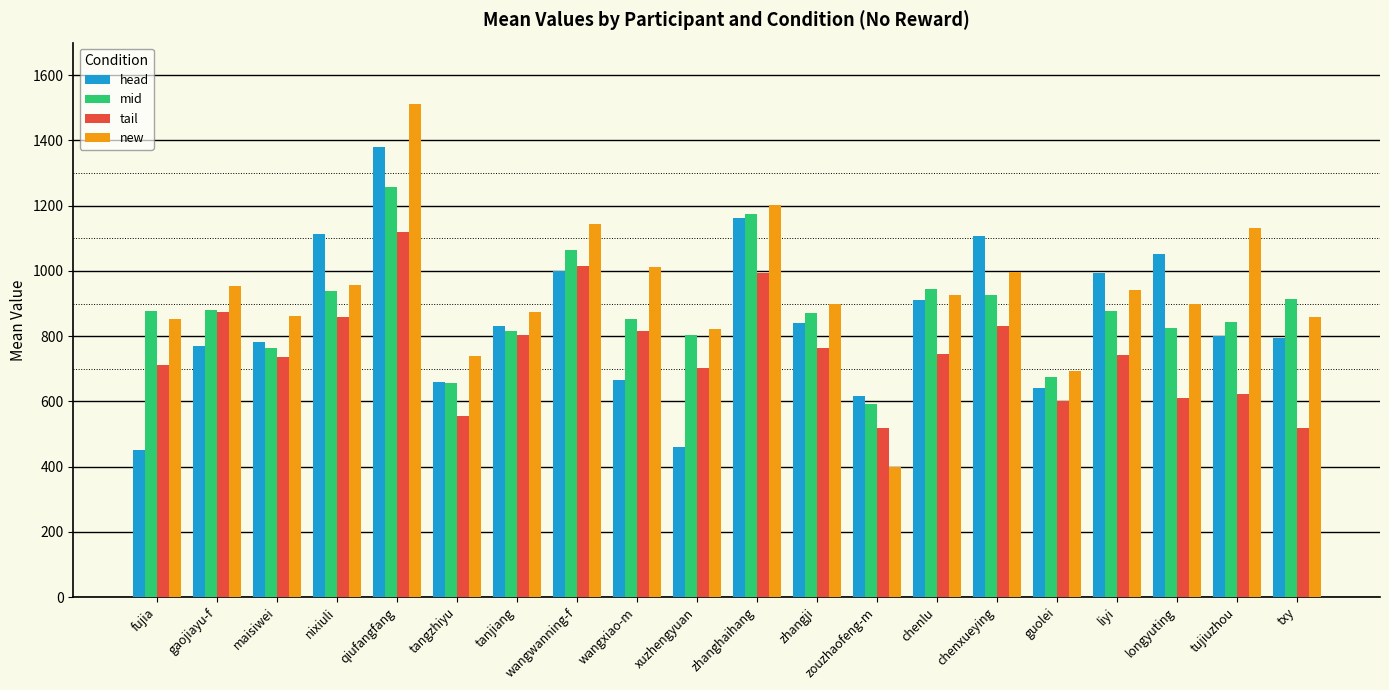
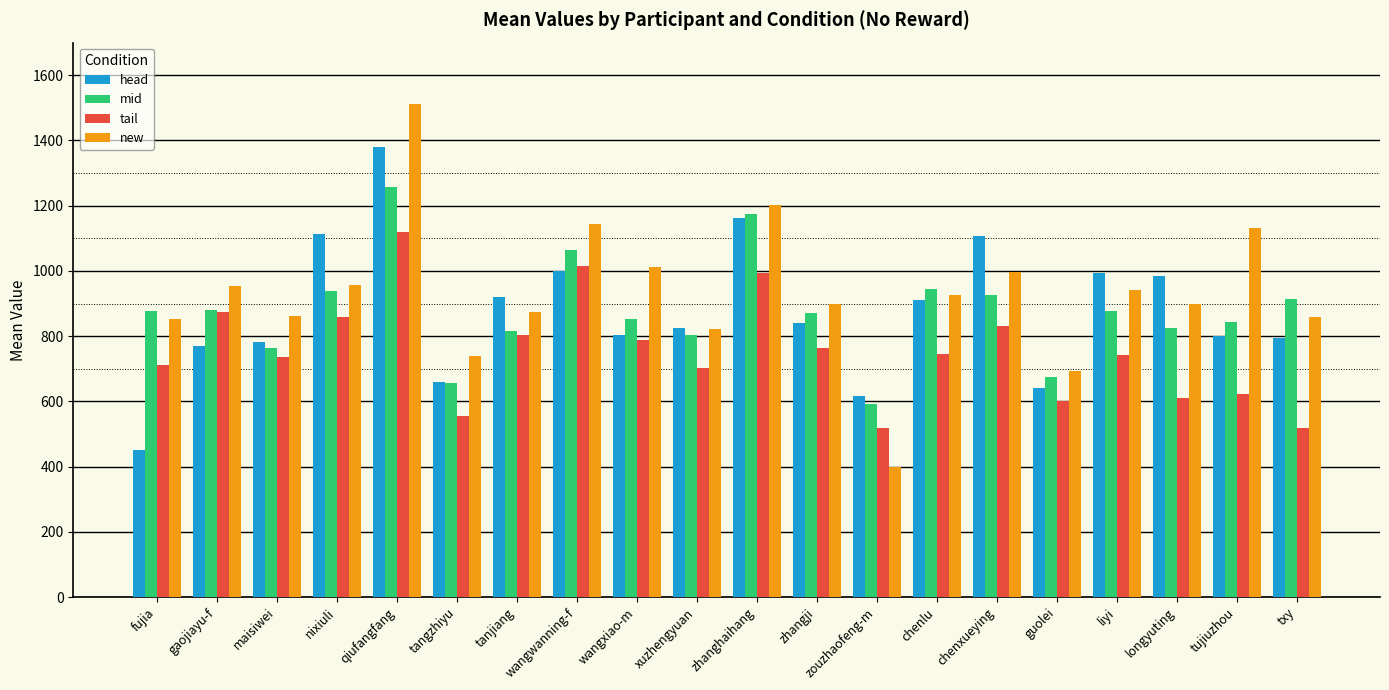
  {
    "head": {
      "fujia": 450,
      "gaojiayu-f": 770,
      "maisiwei": 780,
      "nixiuli": 1110,
      "qiufangfang": 1380,
      "tangzhiyu": 660,
-     "tanjiang": 830,
+     "tanjiang": 920,
      "wangwanning-f": 1000,
-     "wangxiao-m": 660,
-     "xuzhengyuan": 460,
+     "wangxiao-m": 800,
+     "xuzhengyuan": 820,
      "zhanghaihang": 1160,
      "zhangji": 840,
      "zouzhaofeng-m": 620,
      "chenlu": 910,
      "chenxueying": 1110,
      "guolei": 640,
      "liyi": 990,
-     "longyuting": 1050,
+     "longyuting": 990,
      "tujiuzhou": 800,
      "txy": 790
    },
    "mid": {
      "fujia": 880,
      "gaojiayu-f": 880,
      "maisiwei": 760,
      "nixiuli": 940,
      "qiufangfang": 1260,
      "tangzhiyu": 660,
      "tanjiang": 820,
      "wangwanning-f": 1060,
      "wangxiao-m": 850,
      "xuzhengyuan": 800,
      "zhanghaihang": 1180,
      "zhangji": 870,
      "zouzhaofeng-m": 590,
      "chenlu": 940,
      "chenxueying": 930,
      "guolei": 670,
      "liyi": 880,
      "longyuting": 820,
      "tujiuzhou": 840,
      "txy": 910
    },
    "tail": {
      "fujia": 710,
      "gaojiayu-f": 870,
      "maisiwei": 730,
      "nixiuli": 860,
      "qiufangfang": 1120,
      "tangzhiyu": 560,
      "tanjiang": 800,
      "wangwanning-f": 1010,
-     "wangxiao-m": 810,
+     "wangxiao-m": 790,
      "xuzhengyuan": 700,
      "zhanghaihang": 990,
      "zhangji": 760,
      "zouzhaofeng-m": 520,
      "chenlu": 740,
      "chenxueying": 830,
      "guolei": 600,
      "liyi": 740,
      "longyuting": 610,
      "tujiuzhou": 620,
      "txy": 520
    },
    "new": {
      "fujia": 850,
      "gaojiayu-f": 950,
      "maisiwei": 860,
      "nixiuli": 960,
      "qiufangfang": 1510,
      "tangzhiyu": 740,
      "tanjiang": 870,
      "wangwanning-f": 1140,
      "wangxiao-m": 1010,
      "xuzhengyuan": 820,
      "zhanghaihang": 1200,
      "zhangji": 900,
      "zouzhaofeng-m": 400,
      "chenlu": 930,
      "chenxueying": 1000,
      "guolei": 690,
      "liyi": 940,
      "longyuting": 900,
      "tujiuzhou": 1130,
      "txy": 860
    }
  }
